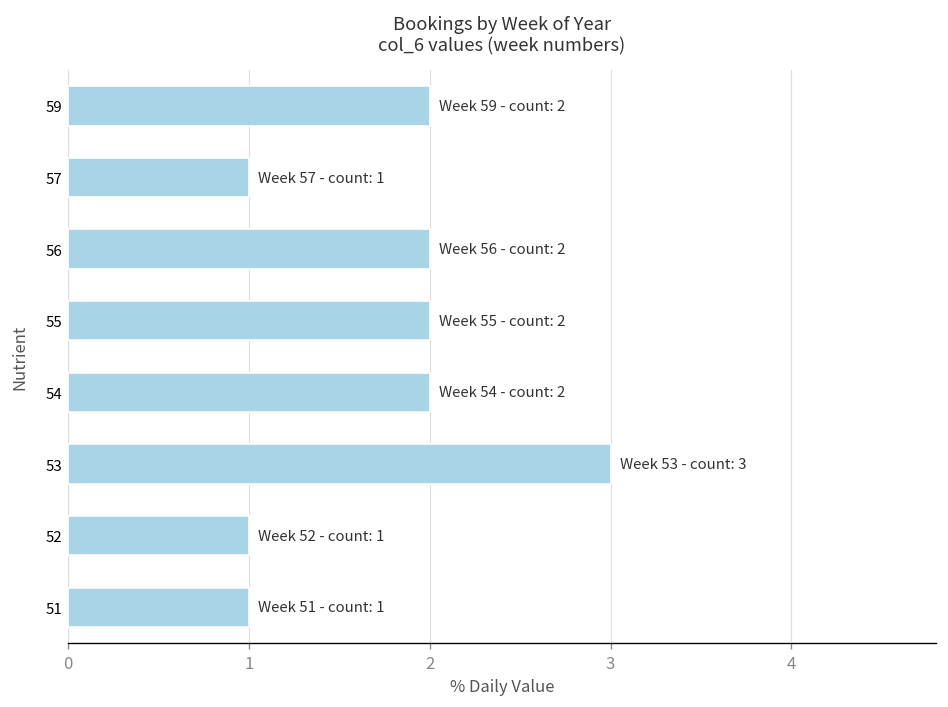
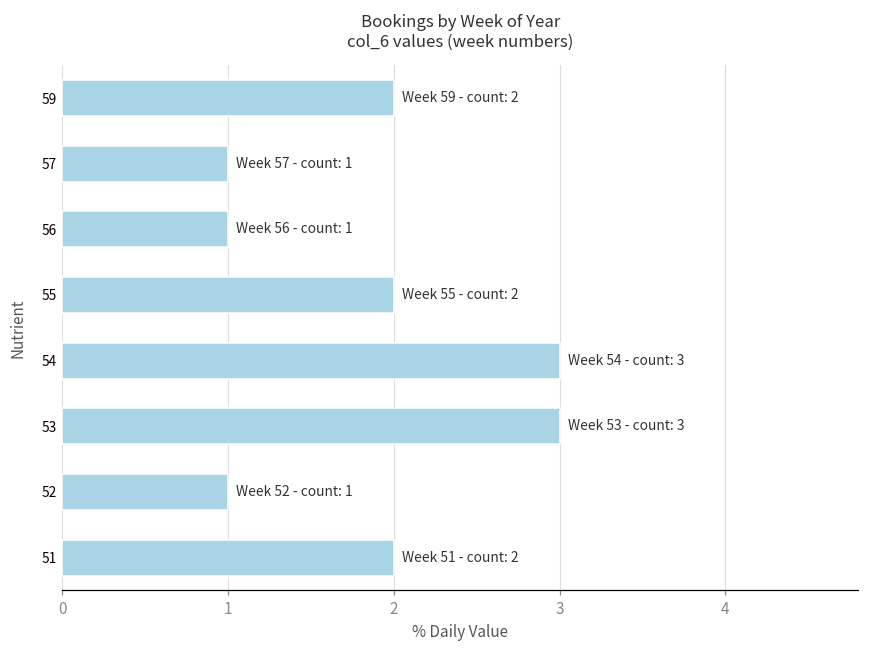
  {
    "59": 2,
    "57": 1,
-   "56": 2,
+   "56": 1,
    "55": 2,
-   "54": 2,
+   "54": 3,
    "53": 3,
    "52": 1,
-   "51": 1
+   "51": 2
  }
